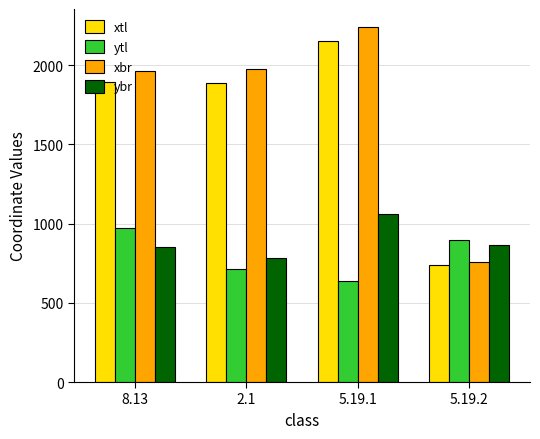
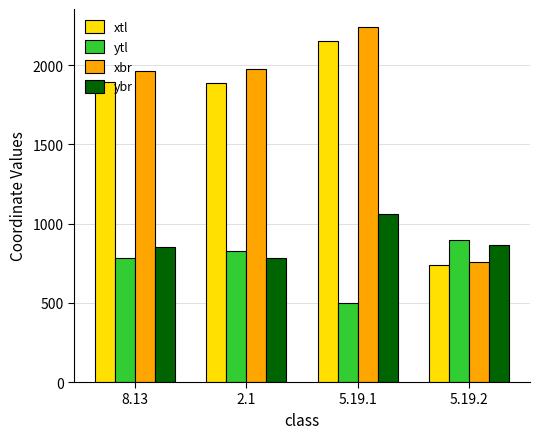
  {
    "ytl": {
-     "8.13": 970,
-     "2.1": 710,
-     "5.19.1": 640,
+     "8.13": 790,
+     "2.1": 830,
+     "5.19.1": 500,
      "5.19.2": 900
    },
    "ybr": {
      "8.13": 860,
      "2.1": 790,
      "5.19.1": 1060,
      "5.19.2": 860
    }
  }
